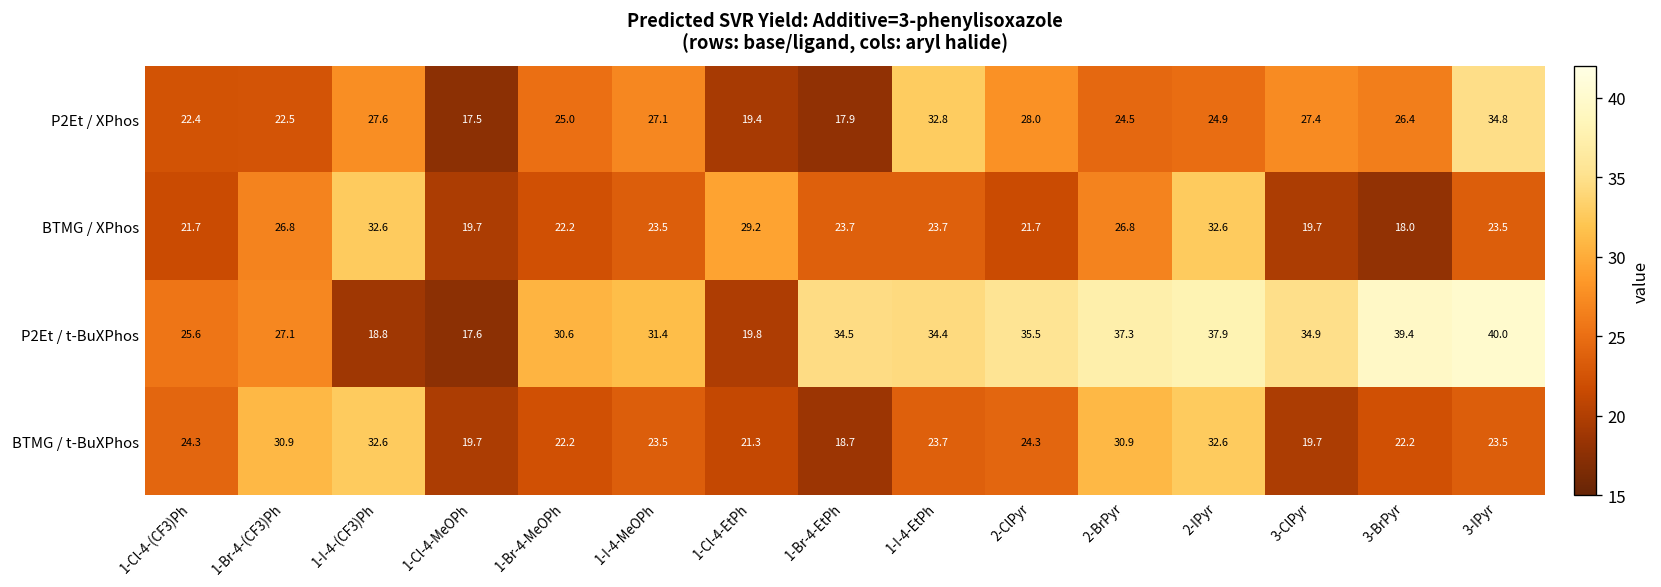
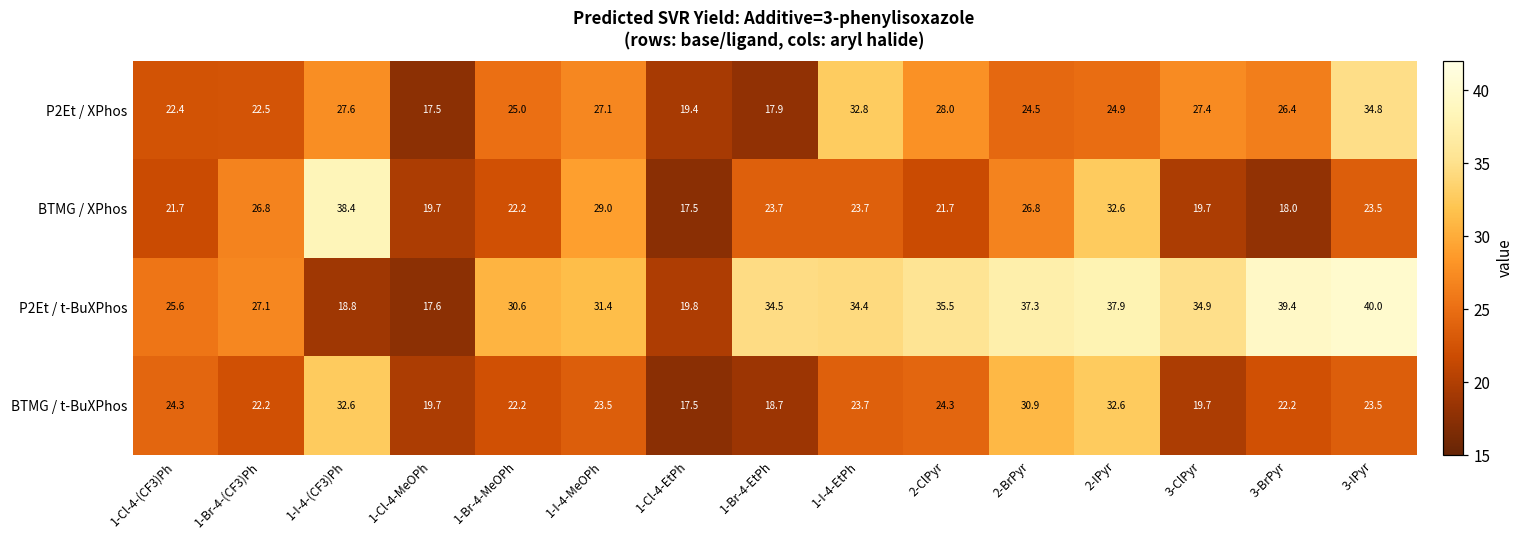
  {
    "P2Et / XPhos": {
      "1-Cl-4-(CF3)Ph": 22.4,
      "1-Br-4-(CF3)Ph": 22.5,
      "1-I-4-(CF3)Ph": 27.6,
      "1-Cl-4-MeOPh": 17.5,
      "1-Br-4-MeOPh": 25.0,
      "1-I-4-MeOPh": 27.1,
      "1-Cl-4-EtPh": 19.4,
      "1-Br-4-EtPh": 17.9,
      "1-I-4-EtPh": 32.8,
      "2-ClPyr": 28.0,
      "2-BrPyr": 24.5,
      "2-IPyr": 24.9,
      "3-ClPyr": 27.4,
      "3-BrPyr": 26.4,
      "3-IPyr": 34.8
    },
    "BTMG / XPhos": {
      "1-Cl-4-(CF3)Ph": 21.7,
      "1-Br-4-(CF3)Ph": 26.8,
-     "1-I-4-(CF3)Ph": 32.6,
+     "1-I-4-(CF3)Ph": 38.4,
      "1-Cl-4-MeOPh": 19.7,
      "1-Br-4-MeOPh": 22.2,
-     "1-I-4-MeOPh": 23.5,
-     "1-Cl-4-EtPh": 29.2,
+     "1-I-4-MeOPh": 29.0,
+     "1-Cl-4-EtPh": 17.5,
      "1-Br-4-EtPh": 23.7,
      "1-I-4-EtPh": 23.7,
      "2-ClPyr": 21.7,
      "2-BrPyr": 26.8,
      "2-IPyr": 32.6,
      "3-ClPyr": 19.7,
      "3-BrPyr": 18.0,
      "3-IPyr": 23.5
    },
    "P2Et / t-BuXPhos": {
      "1-Cl-4-(CF3)Ph": 25.6,
      "1-Br-4-(CF3)Ph": 27.1,
      "1-I-4-(CF3)Ph": 18.8,
      "1-Cl-4-MeOPh": 17.6,
      "1-Br-4-MeOPh": 30.6,
      "1-I-4-MeOPh": 31.4,
      "1-Cl-4-EtPh": 19.8,
      "1-Br-4-EtPh": 34.5,
      "1-I-4-EtPh": 34.4,
      "2-ClPyr": 35.5,
      "2-BrPyr": 37.3,
      "2-IPyr": 37.9,
      "3-ClPyr": 34.9,
      "3-BrPyr": 39.4,
      "3-IPyr": 40.0
    },
    "BTMG / t-BuXPhos": {
      "1-Cl-4-(CF3)Ph": 24.3,
-     "1-Br-4-(CF3)Ph": 30.9,
+     "1-Br-4-(CF3)Ph": 22.2,
      "1-I-4-(CF3)Ph": 32.6,
      "1-Cl-4-MeOPh": 19.7,
      "1-Br-4-MeOPh": 22.2,
      "1-I-4-MeOPh": 23.5,
-     "1-Cl-4-EtPh": 21.3,
+     "1-Cl-4-EtPh": 17.5,
      "1-Br-4-EtPh": 18.7,
      "1-I-4-EtPh": 23.7,
      "2-ClPyr": 24.3,
      "2-BrPyr": 30.9,
      "2-IPyr": 32.6,
      "3-ClPyr": 19.7,
      "3-BrPyr": 22.2,
      "3-IPyr": 23.5
    }
  }
